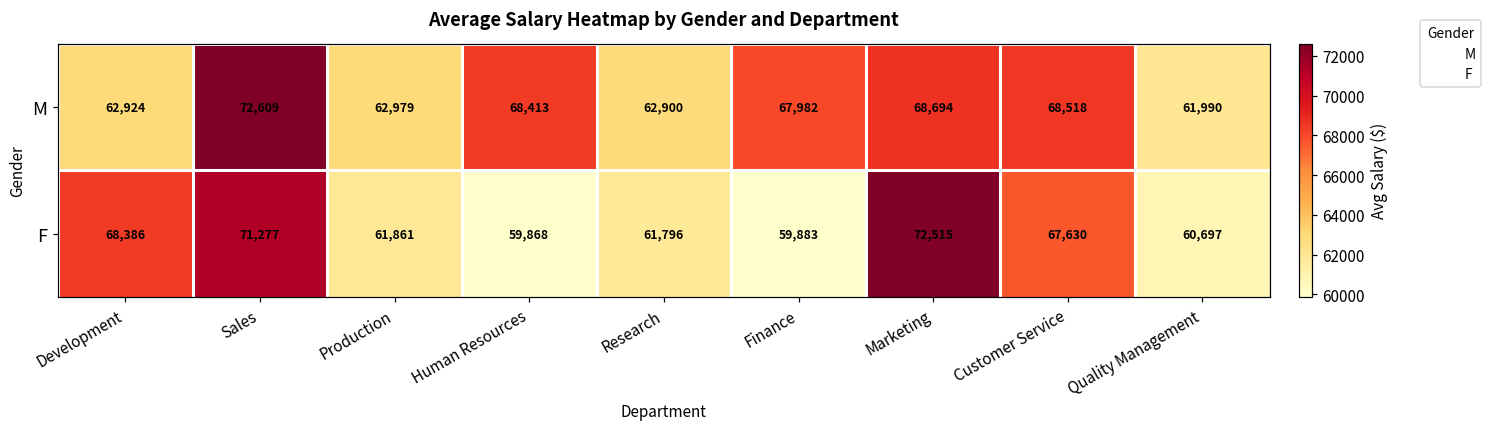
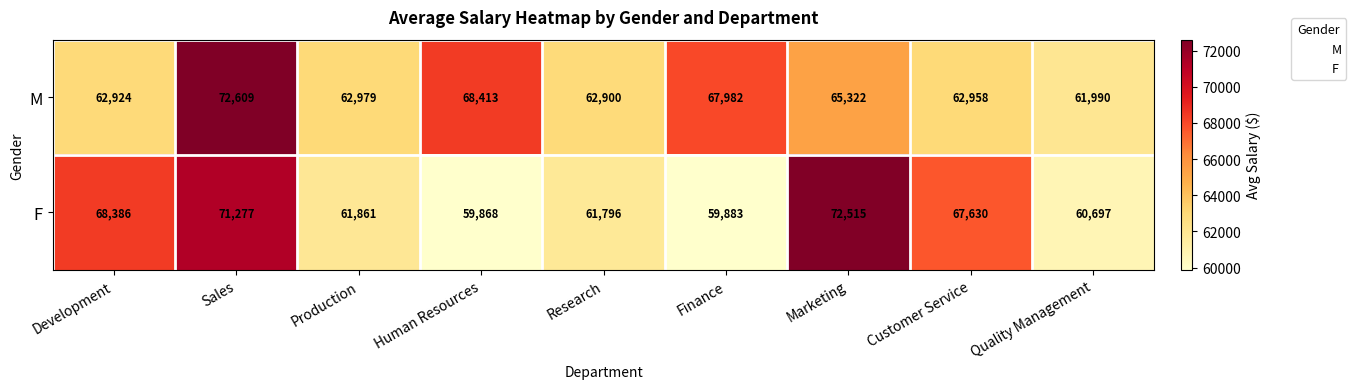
  {
    "M": {
      "Development": "62,924",
      "Sales": "72,609",
      "Production": "62,979",
      "Human Resources": "68,413",
      "Research": "62,900",
      "Finance": "67,982",
-     "Marketing": "68,694",
-     "Customer Service": "68,518",
+     "Marketing": "65,322",
+     "Customer Service": "62,958",
      "Quality Management": "61,990"
    },
    "F": {
      "Development": "68,386",
      "Sales": "71,277",
      "Production": "61,861",
      "Human Resources": "59,868",
      "Research": "61,796",
      "Finance": "59,883",
      "Marketing": "72,515",
      "Customer Service": "67,630",
      "Quality Management": "60,697"
    }
  }
